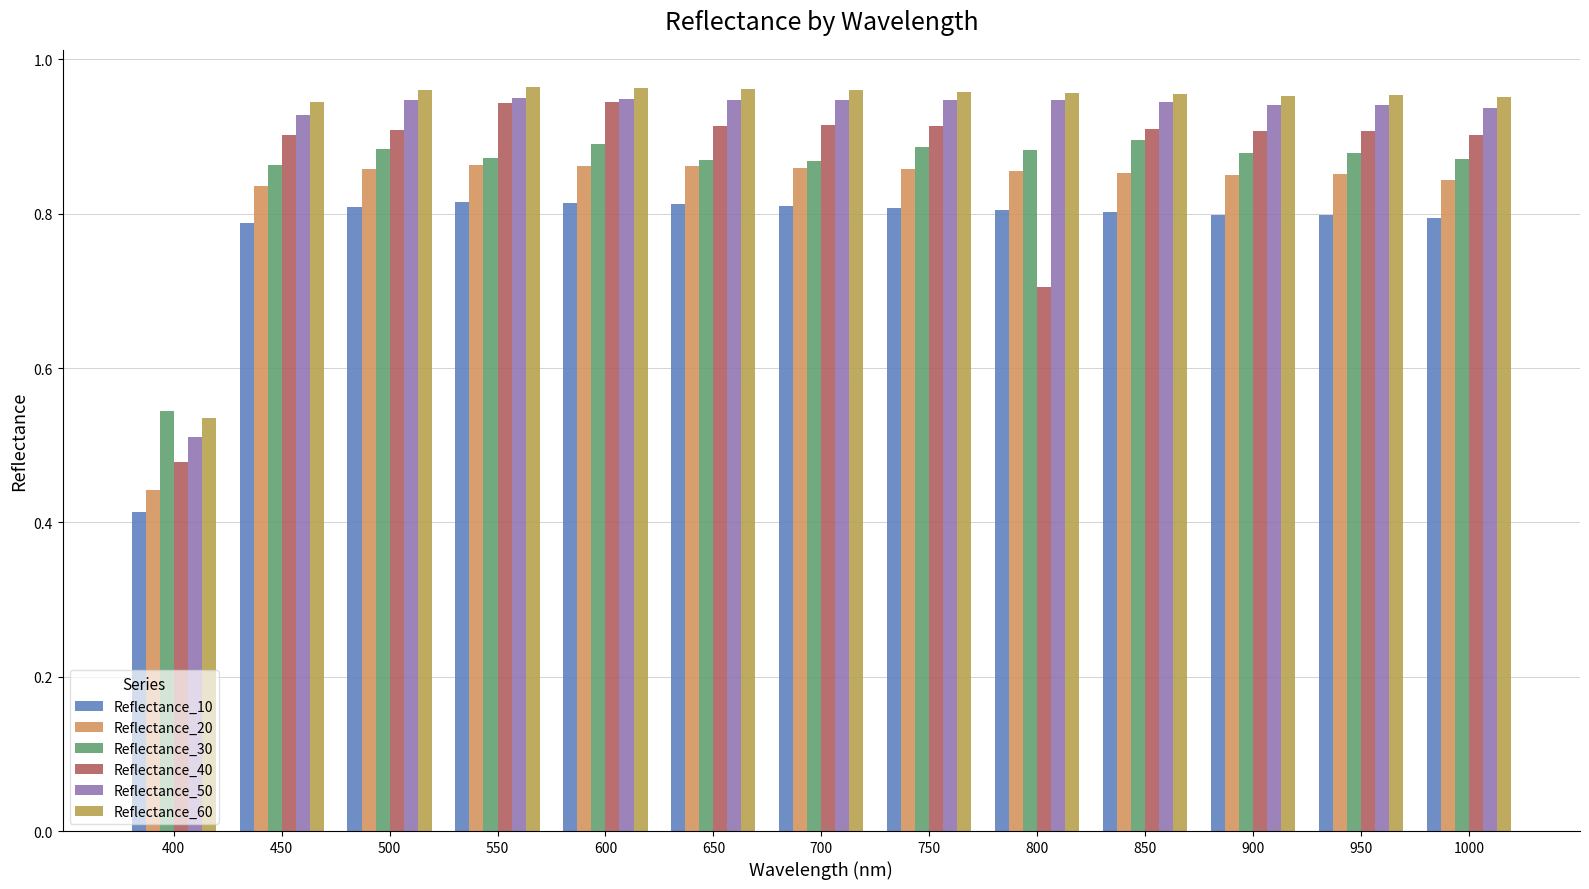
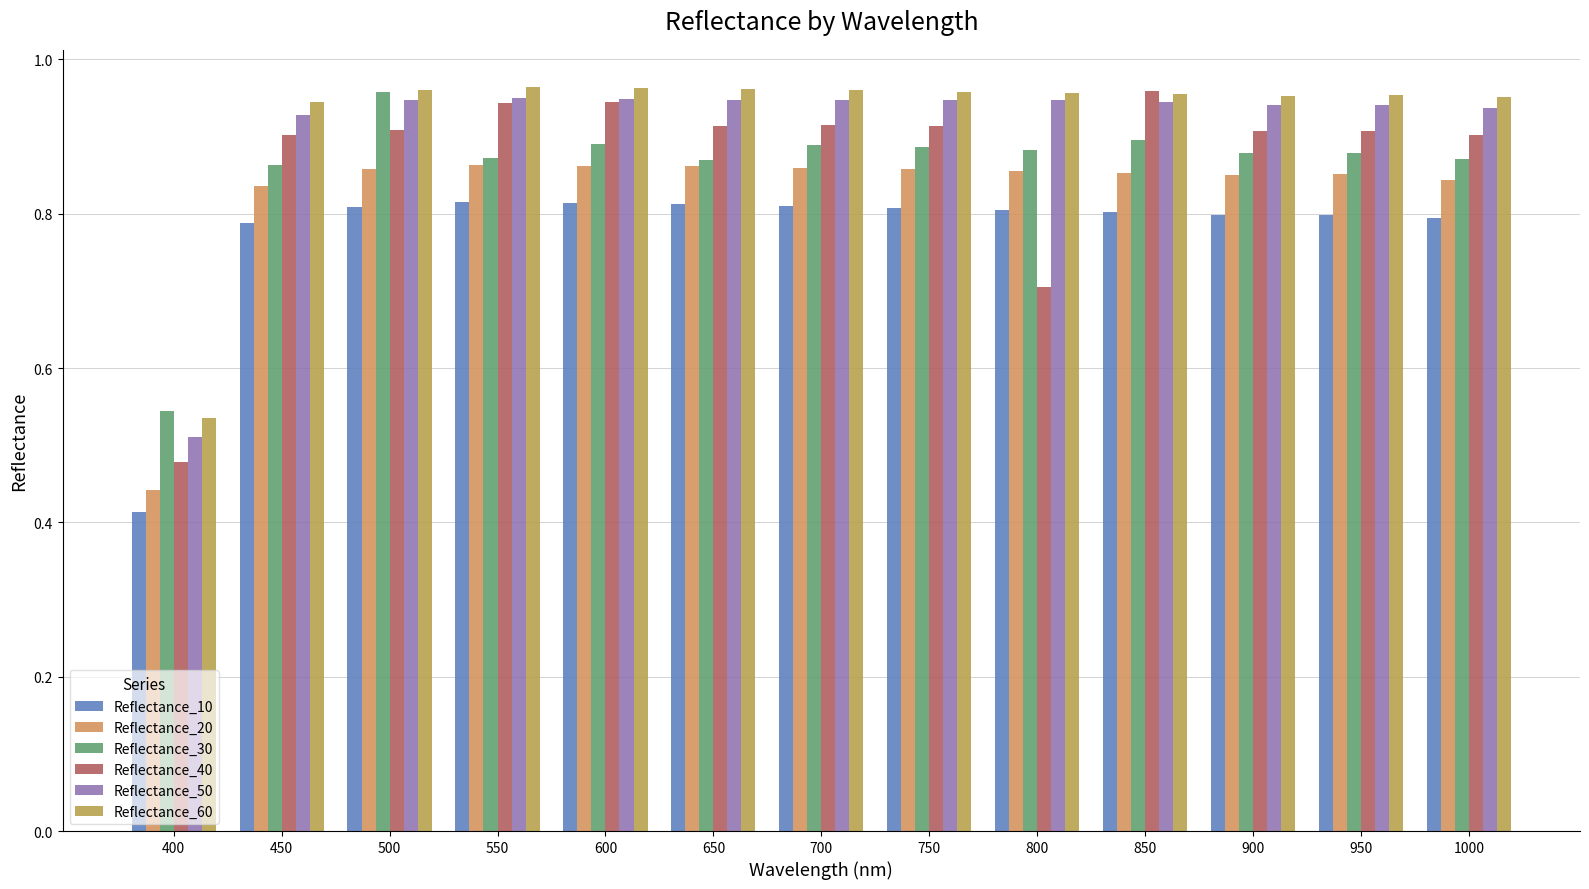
  {
    "Reflectance_30": {
      "400": 0.54,
      "450": 0.86,
-     "500": 0.88,
+     "500": 0.96,
      "550": 0.87,
      "600": 0.89,
      "650": 0.87,
-     "700": 0.87,
+     "700": 0.89,
      "750": 0.89,
      "800": 0.88,
      "850": 0.90,
      "900": 0.88,
      "950": 0.88,
      "1000": 0.87
    },
    "Reflectance_40": {
      "400": 0.48,
      "450": 0.90,
      "500": 0.91,
      "550": 0.94,
      "600": 0.94,
      "650": 0.91,
      "700": 0.91,
      "750": 0.91,
      "800": 0.70,
-     "850": 0.91,
+     "850": 0.96,
      "900": 0.91,
      "950": 0.91,
      "1000": 0.90
    }
  }
